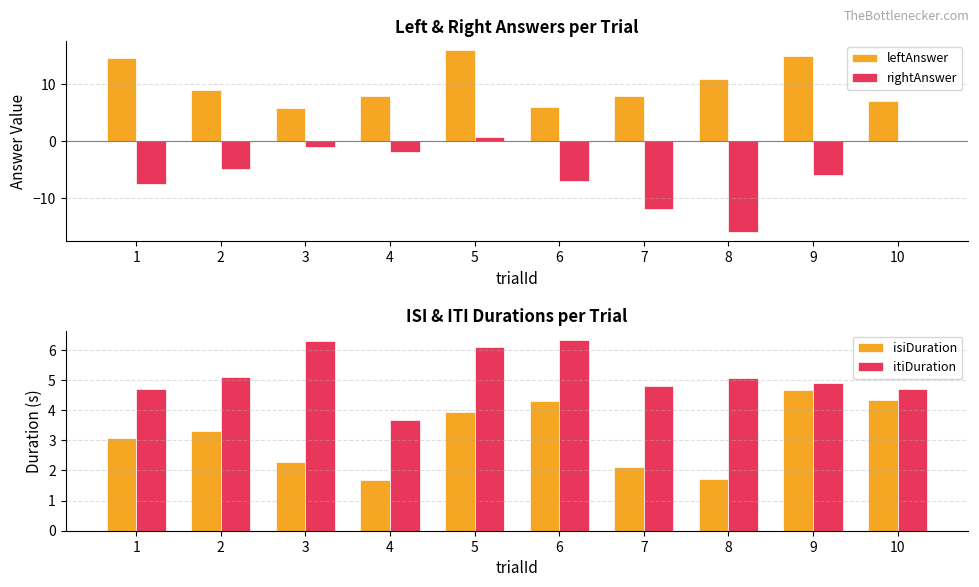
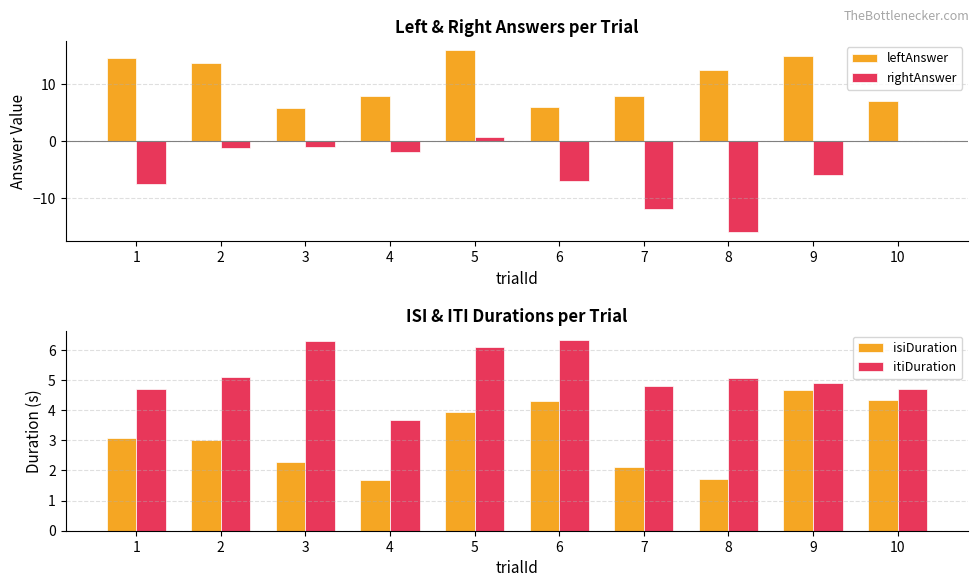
  {
    "Left & Right Answers per Trial": {
      "leftAnswer": {
        "1": 15,
-       "2": 9,
+       "2": 14,
        "3": 6,
        "4": 8,
        "5": 16,
        "6": 6,
        "7": 8,
-       "8": 11,
+       "8": 13,
        "9": 15,
        "10": 7
      },
      "rightAnswer": {
        "1": -8,
-       "2": -5,
+       "2": -1,
        "3": -1,
        "4": -2,
        "5": 1,
        "6": -7,
        "7": -12,
        "8": -16,
        "9": -6,
        "10": 0
      }
    },
    "ISI & ITI Durations per Trial": {
      "isiDuration": {
        "1": 3.1,
-       "2": 3.3,
+       "2": 3.0,
        "3": 2.3,
        "4": 1.7,
        "5": 3.9,
        "6": 4.3,
        "7": 2.1,
        "8": 1.7,
        "9": 4.7,
        "10": 4.3
      },
      "itiDuration": {
        "1": 4.7,
        "2": 5.1,
        "3": 6.3,
        "4": 3.7,
        "5": 6.1,
        "6": 6.3,
        "7": 4.8,
        "8": 5.1,
        "9": 4.9,
        "10": 4.7
      }
    }
  }
